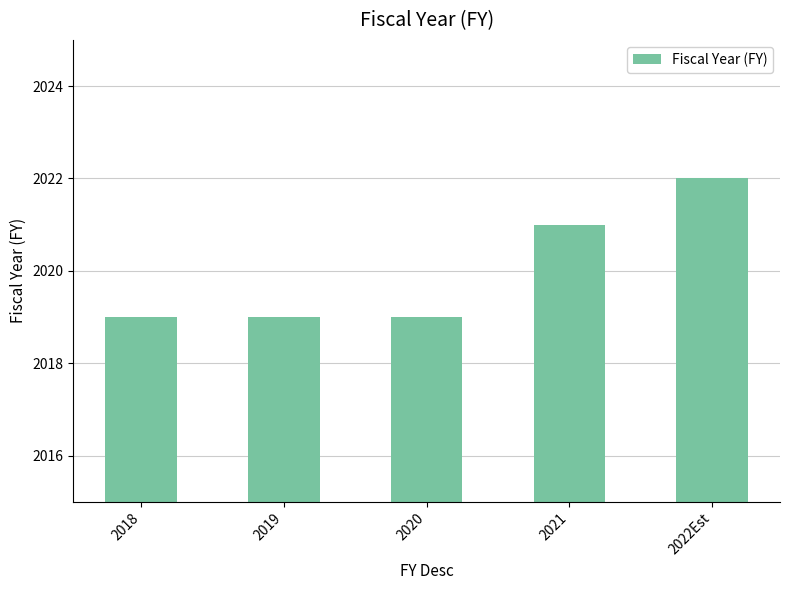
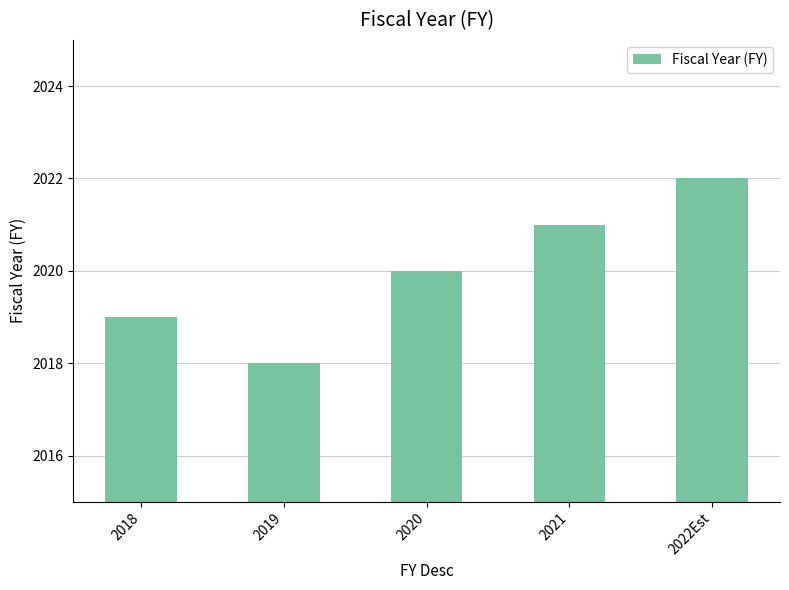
  {
    "2018": 2019,
-   "2019": 2019,
-   "2020": 2019,
+   "2019": 2018,
+   "2020": 2020,
    "2021": 2021,
    "2022Est": 2022
  }
